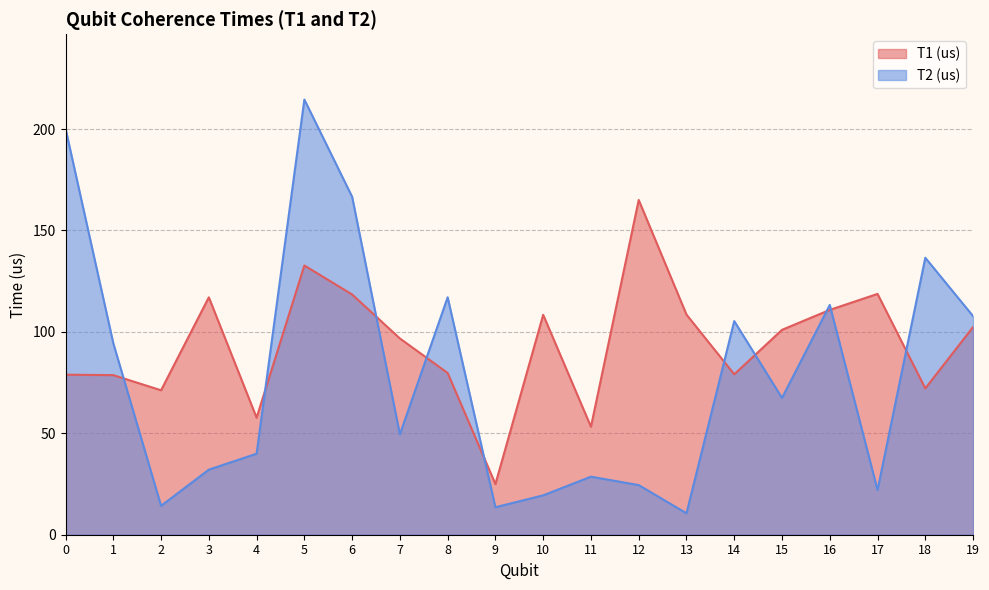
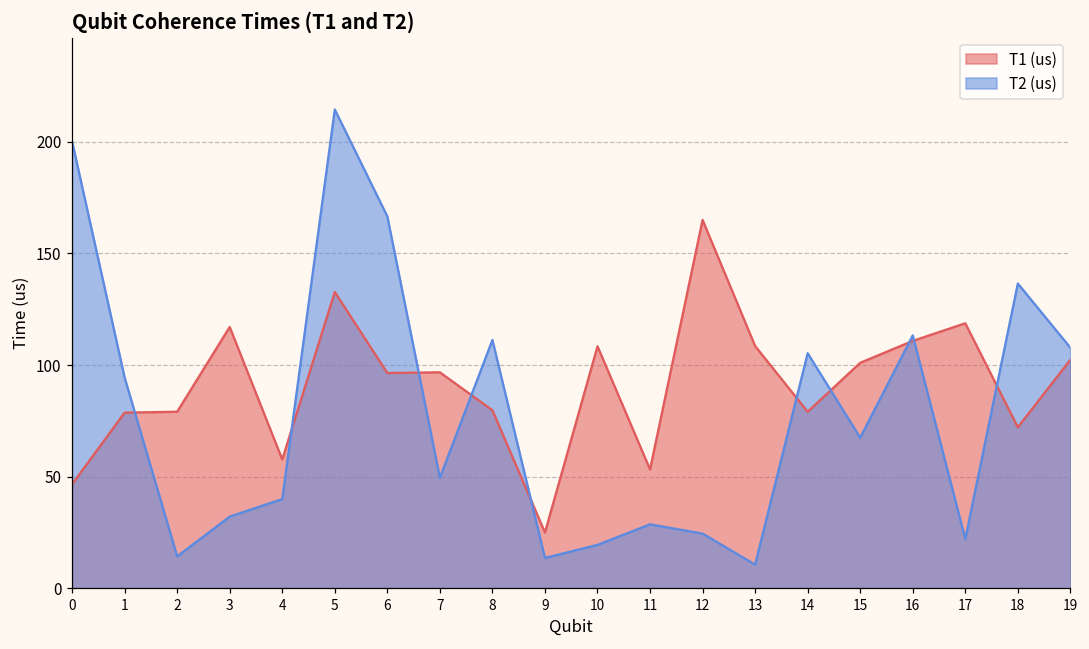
  {
    "T1 (us)": {
-     "0": 79,
+     "0": 47,
      "1": 79,
-     "2": 71,
+     "2": 79,
      "3": 117,
      "4": 58,
      "5": 133,
-     "6": 118,
+     "6": 96,
      "7": 97,
      "8": 80,
      "9": 25,
      "10": 108,
      "11": 53,
      "12": 165,
      "13": 109,
      "14": 79,
      "15": 101,
      "16": 111,
      "17": 119,
      "18": 72,
      "19": 102
    },
    "T2 (us)": {
      "0": 200,
      "1": 94,
      "2": 14,
      "3": 32,
      "4": 40,
      "5": 215,
      "6": 167,
      "7": 50,
-     "8": 117,
+     "8": 111,
      "9": 14,
      "10": 19,
      "11": 29,
      "12": 24,
      "13": 11,
      "14": 105,
      "15": 67,
      "16": 113,
      "17": 22,
      "18": 137,
      "19": 108
    }
  }
